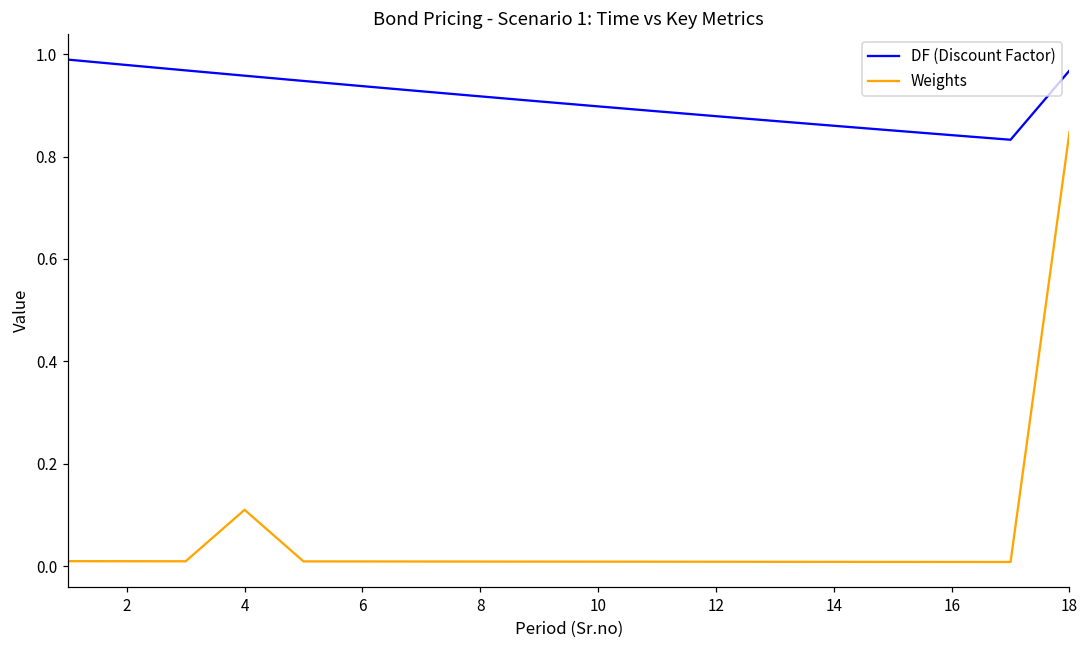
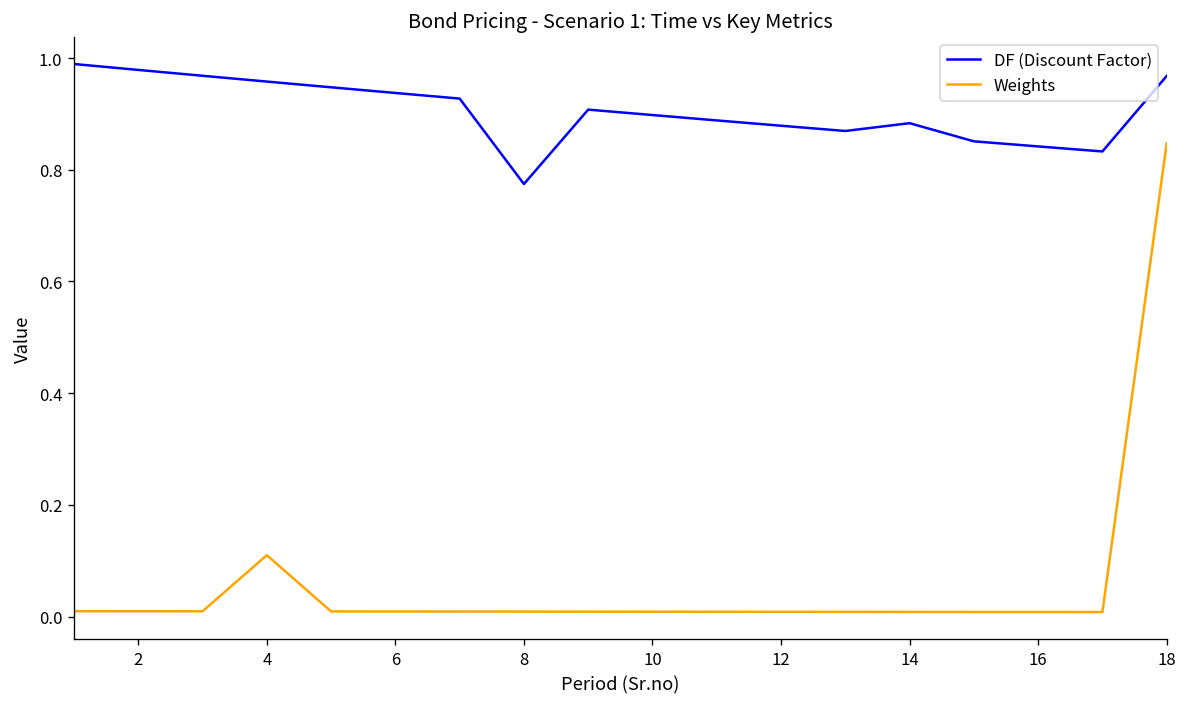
  {
    "DF (Discount Factor)": {
      "2": 0.98,
      "4": 0.96,
      "6": 0.94,
-     "8": 0.92,
+     "8": 0.77,
      "10": 0.90,
      "12": 0.88,
-     "14": 0.86,
+     "14": 0.88,
      "16": 0.84,
      "18": 0.97
    },
    "Weights": {
      "2": 0.01,
      "4": 0.11,
      "6": 0.01,
      "8": 0.01,
      "10": 0.01,
      "12": 0.01,
      "14": 0.01,
      "16": 0.01,
      "18": 0.85
    }
  }
